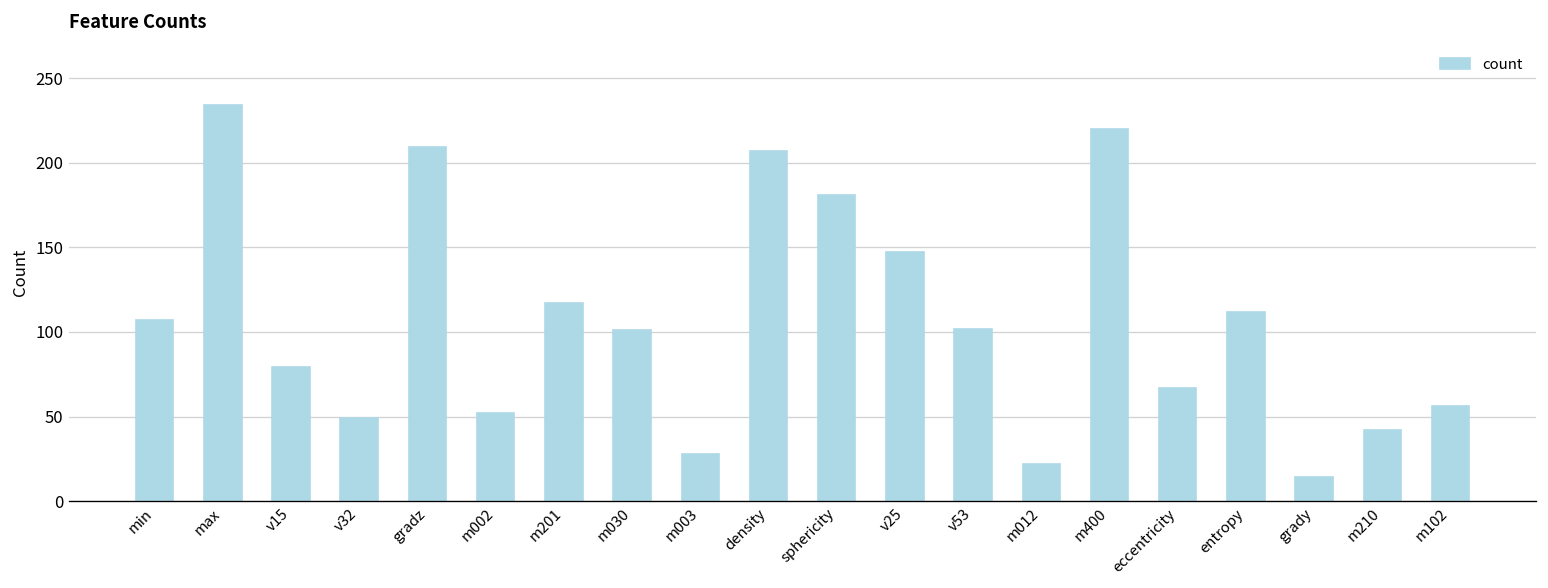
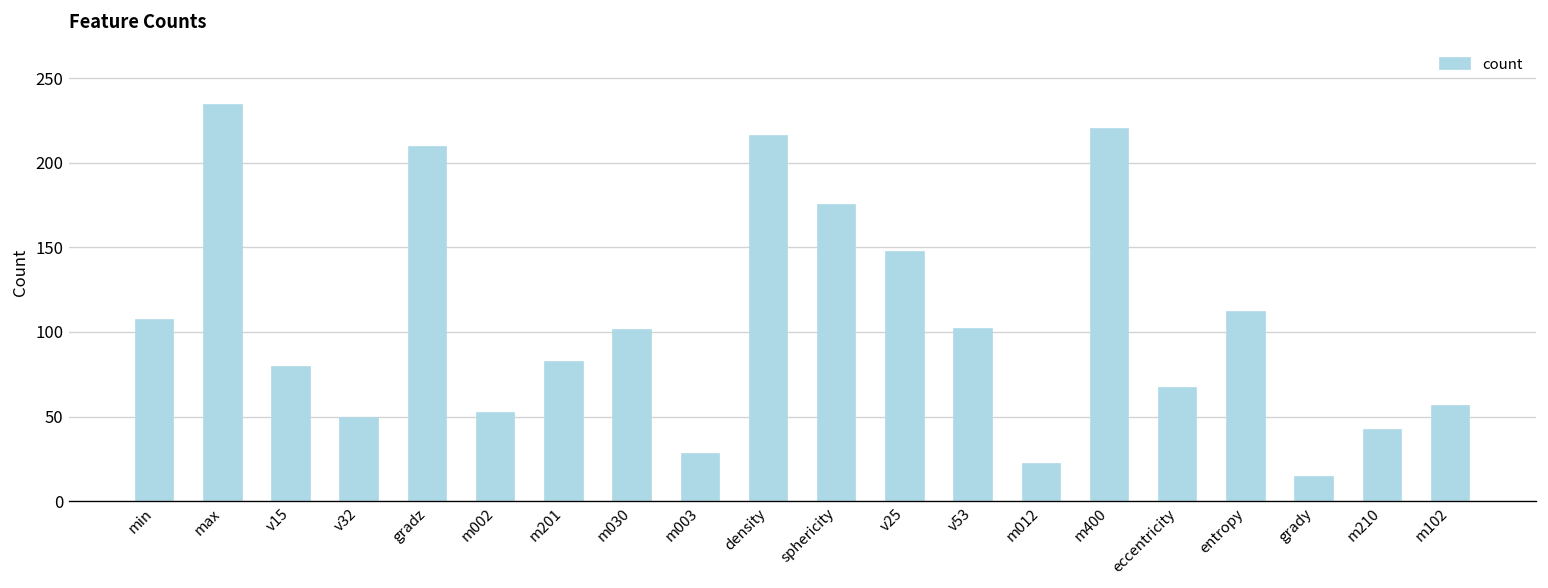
  {
    "min": 107,
    "max": 234,
    "v15": 79,
    "v32": 49,
    "gradz": 209,
    "m002": 52,
-   "m201": 117,
+   "m201": 82,
    "m030": 101,
    "m003": 28,
-   "density": 207,
-   "sphericity": 181,
+   "density": 216,
+   "sphericity": 175,
    "v25": 147,
    "v53": 102,
    "m012": 22,
    "m400": 220,
    "eccentricity": 67,
    "entropy": 112,
    "grady": 14,
    "m210": 42,
    "m102": 56
  }
